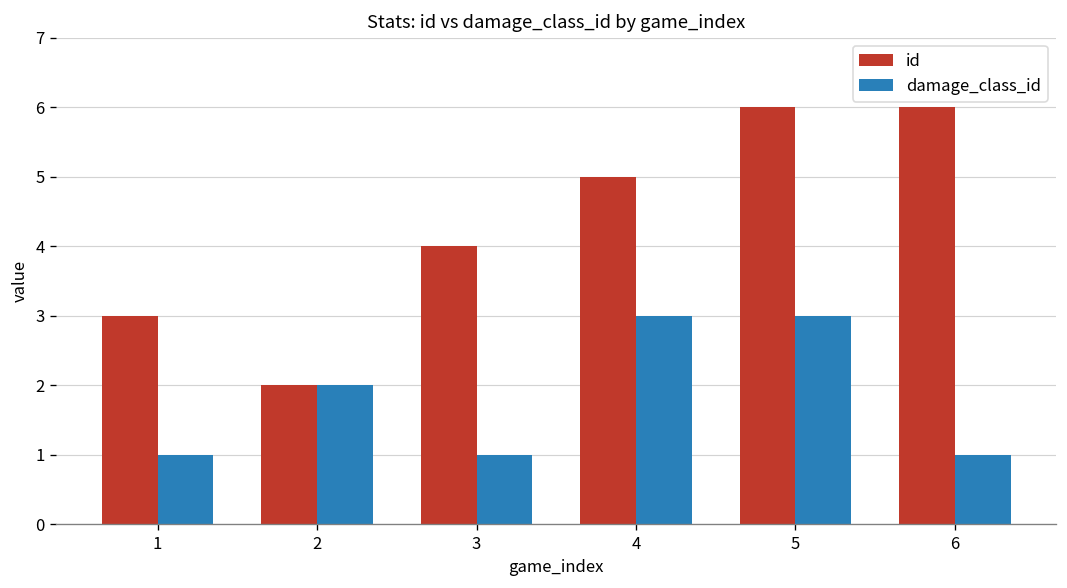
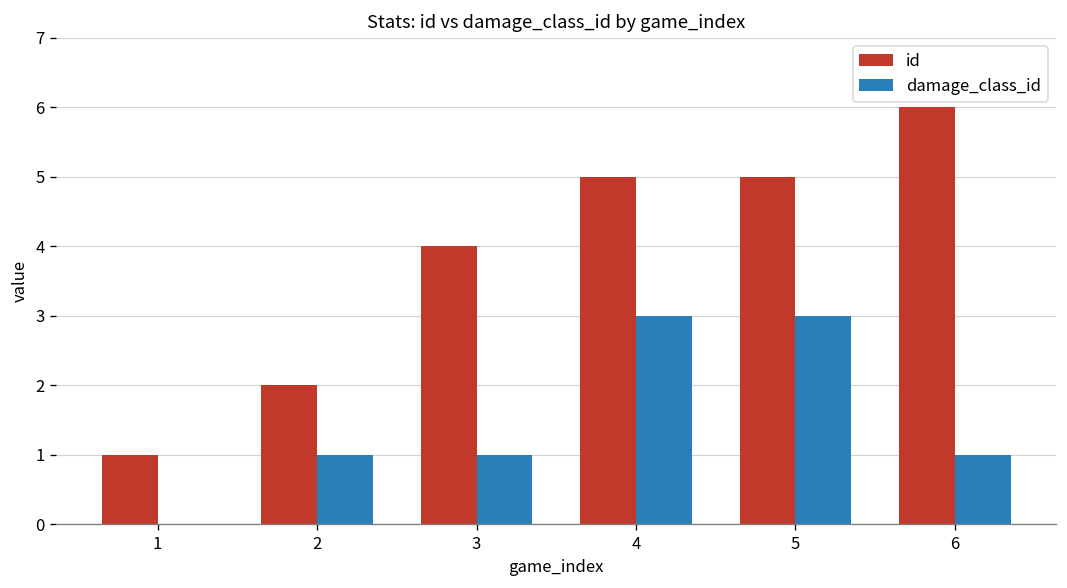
  {
    "id": {
-     "1": 3,
+     "1": 1,
      "2": 2,
      "3": 4,
      "4": 5,
-     "5": 6,
+     "5": 5,
      "6": 6
    },
    "damage_class_id": {
-     "1": 1,
-     "2": 2,
+     "1": 0,
+     "2": 1,
      "3": 1,
      "4": 3,
      "5": 3,
      "6": 1
    }
  }
